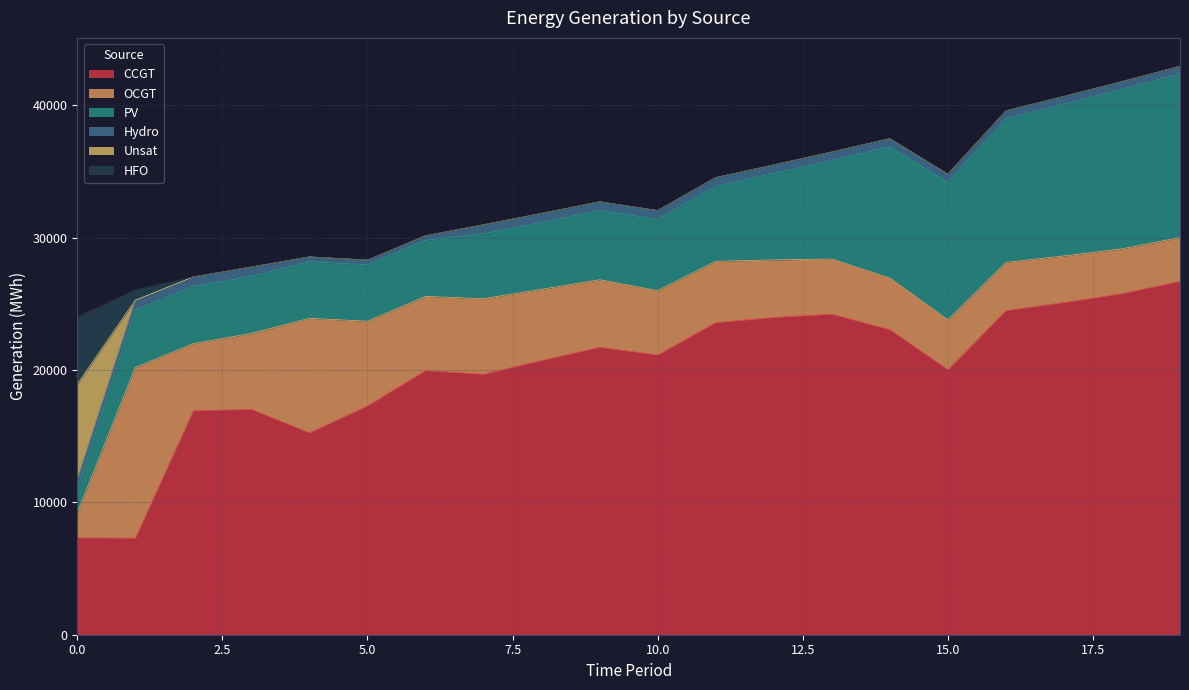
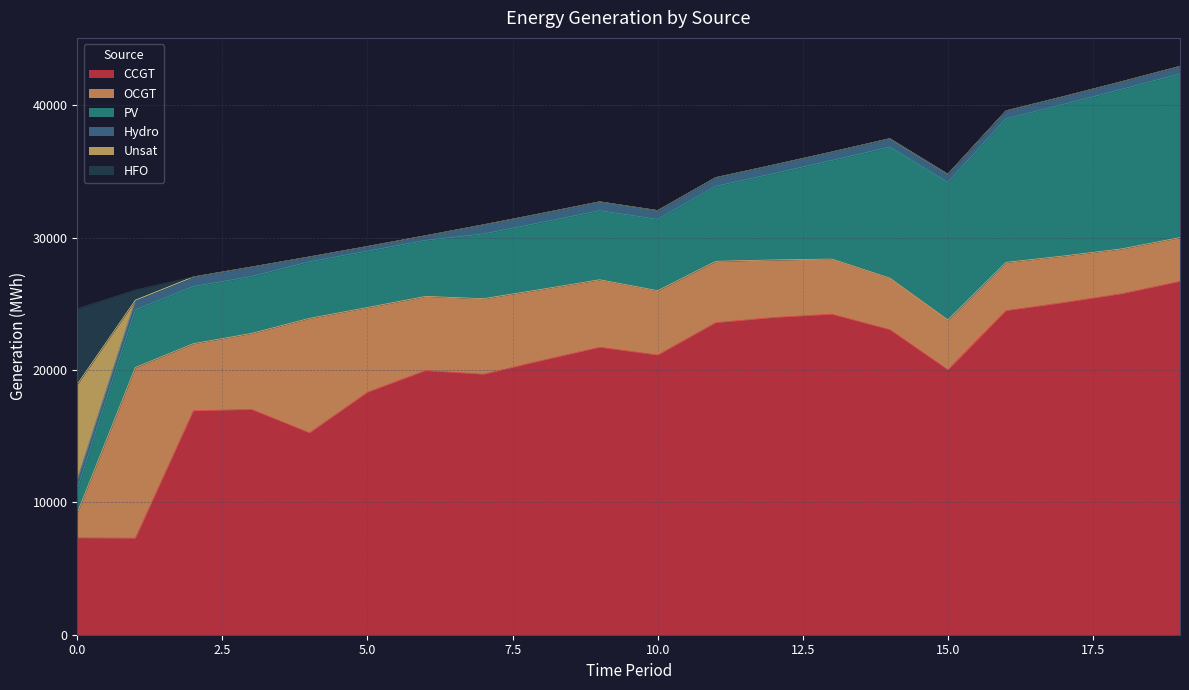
  {
    "CCGT": {
      "0.0": 7300,
-     "5.0": 17300,
+     "5.0": 18300,
      "10.0": 21100,
      "15.0": 20000
    },
    "HFO": {
-     "0.0": 5100
+     "0.0": 5700
    }
  }
